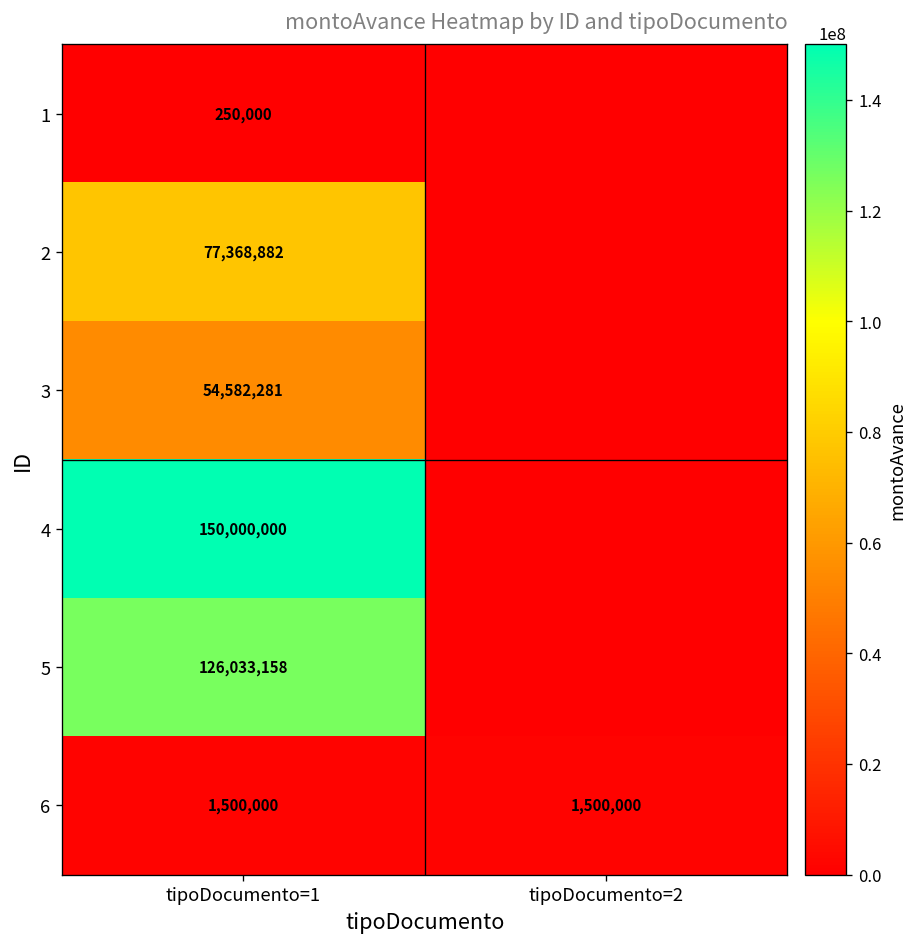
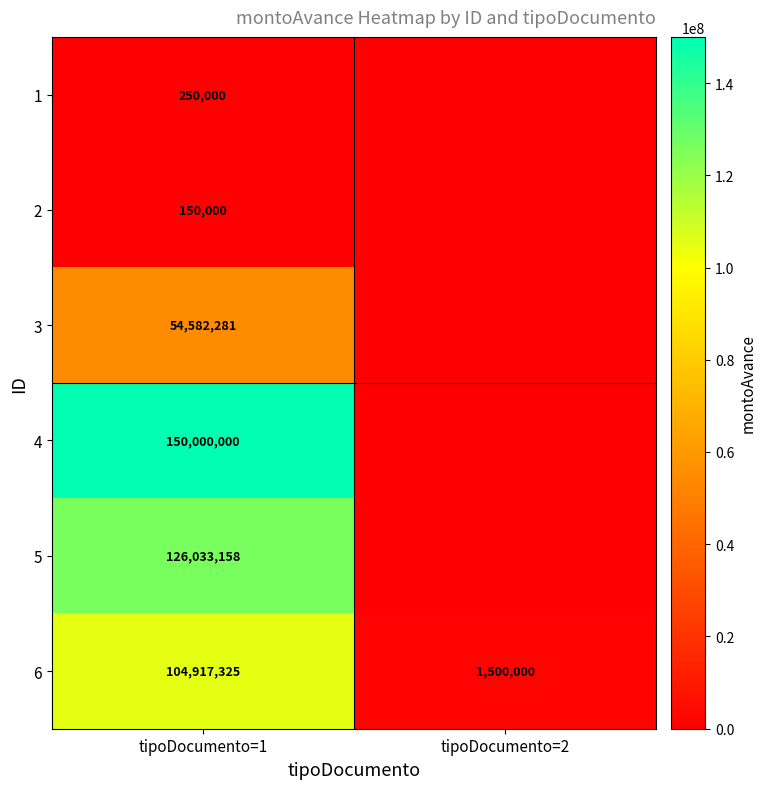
  {
    "1": {
      "tipoDocumento=1": "250,000"
    },
    "2": {
-     "tipoDocumento=1": "77,368,882"
+     "tipoDocumento=1": "150,000"
    },
    "3": {
      "tipoDocumento=1": "54,582,281"
    },
    "4": {
      "tipoDocumento=1": "150,000,000"
    },
    "5": {
      "tipoDocumento=1": "126,033,158"
    },
    "6": {
-     "tipoDocumento=1": "1,500,000",
+     "tipoDocumento=1": "104,917,325",
      "tipoDocumento=2": "1,500,000"
    }
  }
